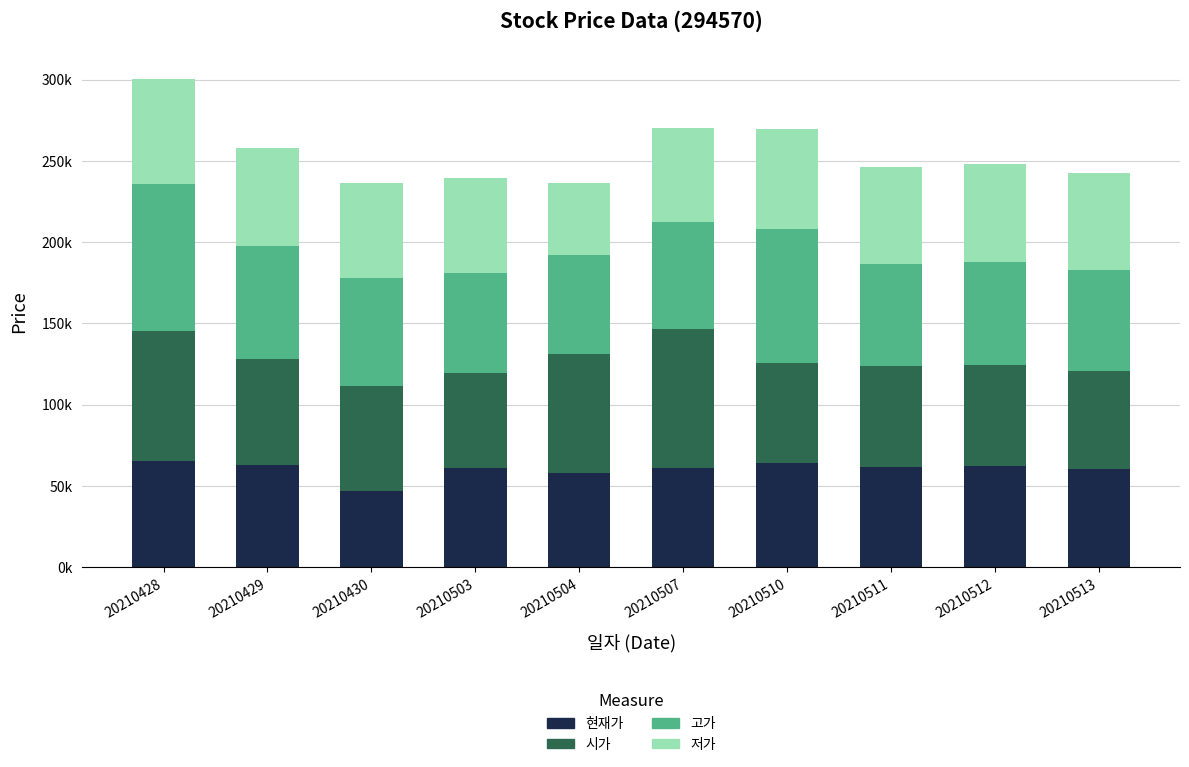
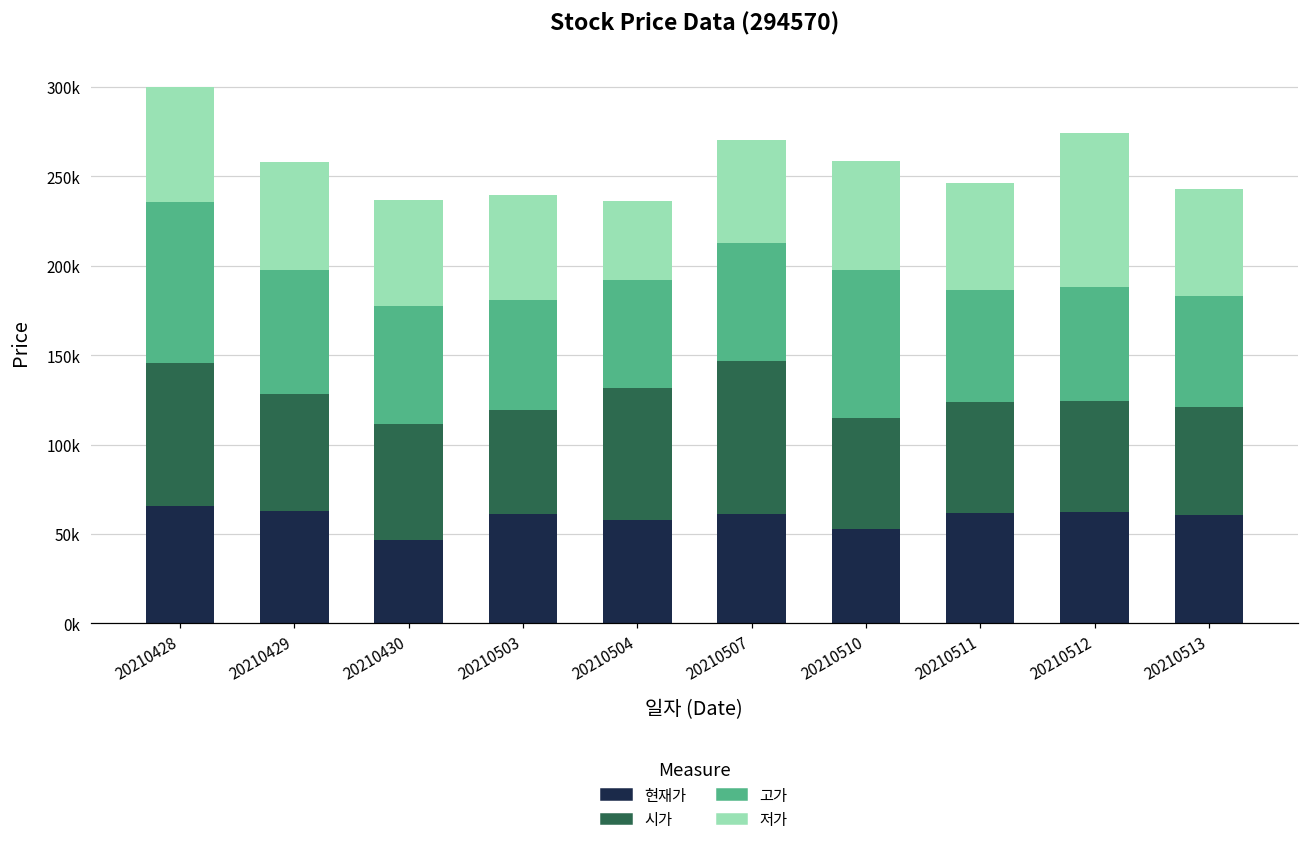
  {
    "현재가": {
      "20210428": 66000,
      "20210429": 63000,
      "20210430": 47000,
      "20210503": 61000,
      "20210504": 58000,
      "20210507": 61000,
-     "20210510": 64000,
+     "20210510": 53000,
      "20210511": 62000,
      "20210512": 62000,
      "20210513": 61000
    },
    "시가": {
      "20210428": 80000,
      "20210429": 65000,
      "20210430": 65000,
      "20210503": 59000,
      "20210504": 73000,
      "20210507": 86000,
      "20210510": 62000,
      "20210511": 62000,
      "20210512": 62000,
      "20210513": 61000
    },
    "고가": {
      "20210428": 90000,
      "20210429": 69000,
      "20210430": 66000,
      "20210503": 62000,
      "20210504": 61000,
      "20210507": 66000,
      "20210510": 82000,
      "20210511": 63000,
      "20210512": 64000,
      "20210513": 62000
    },
    "저가": {
      "20210428": 65000,
      "20210429": 60000,
      "20210430": 59000,
      "20210503": 59000,
      "20210504": 44000,
      "20210507": 58000,
      "20210510": 61000,
      "20210511": 60000,
-     "20210512": 60000,
+     "20210512": 87000,
      "20210513": 60000
    }
  }
